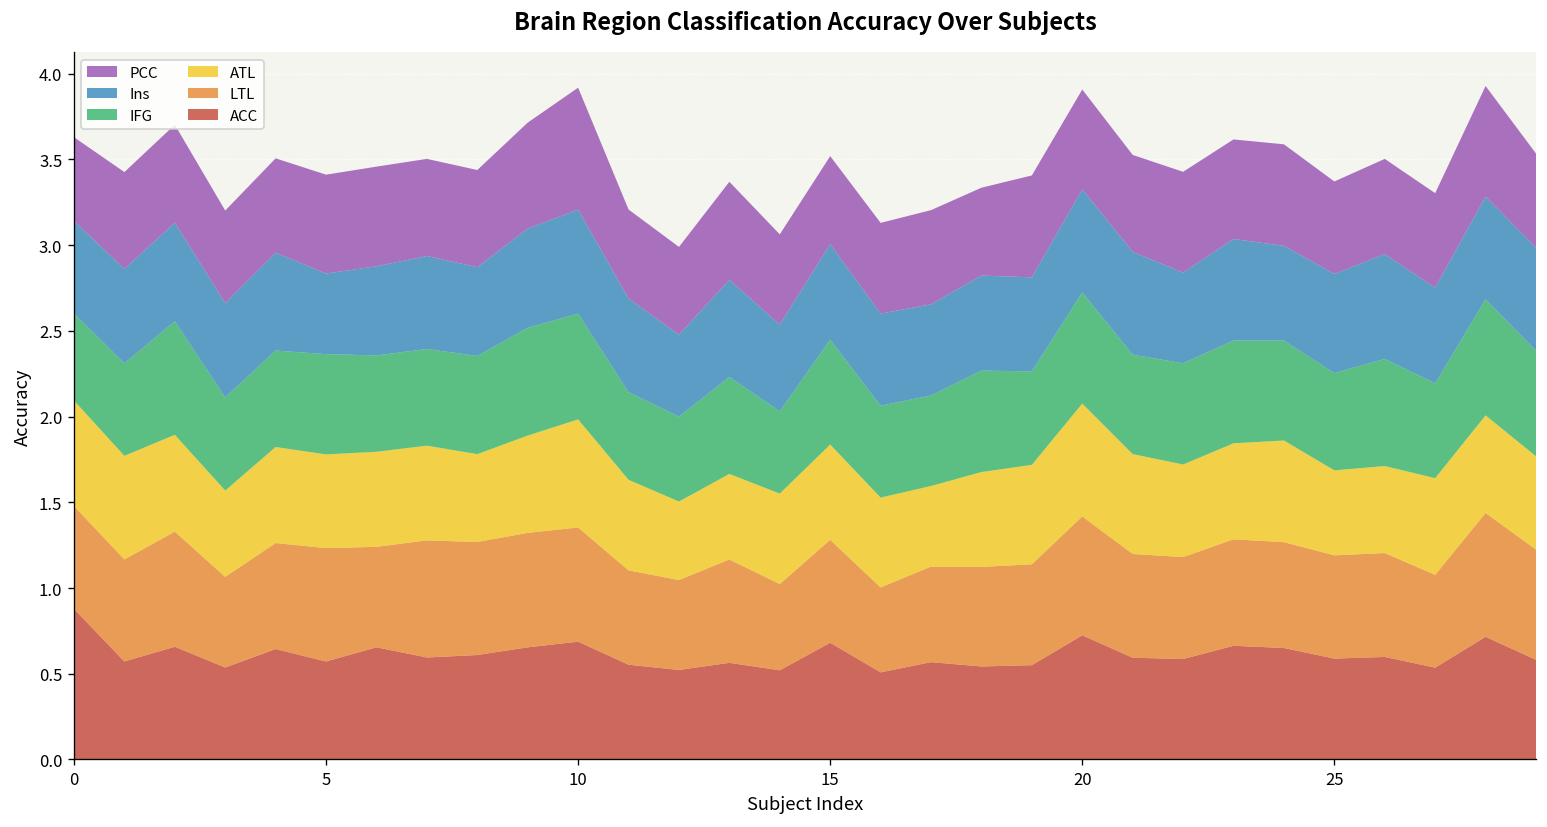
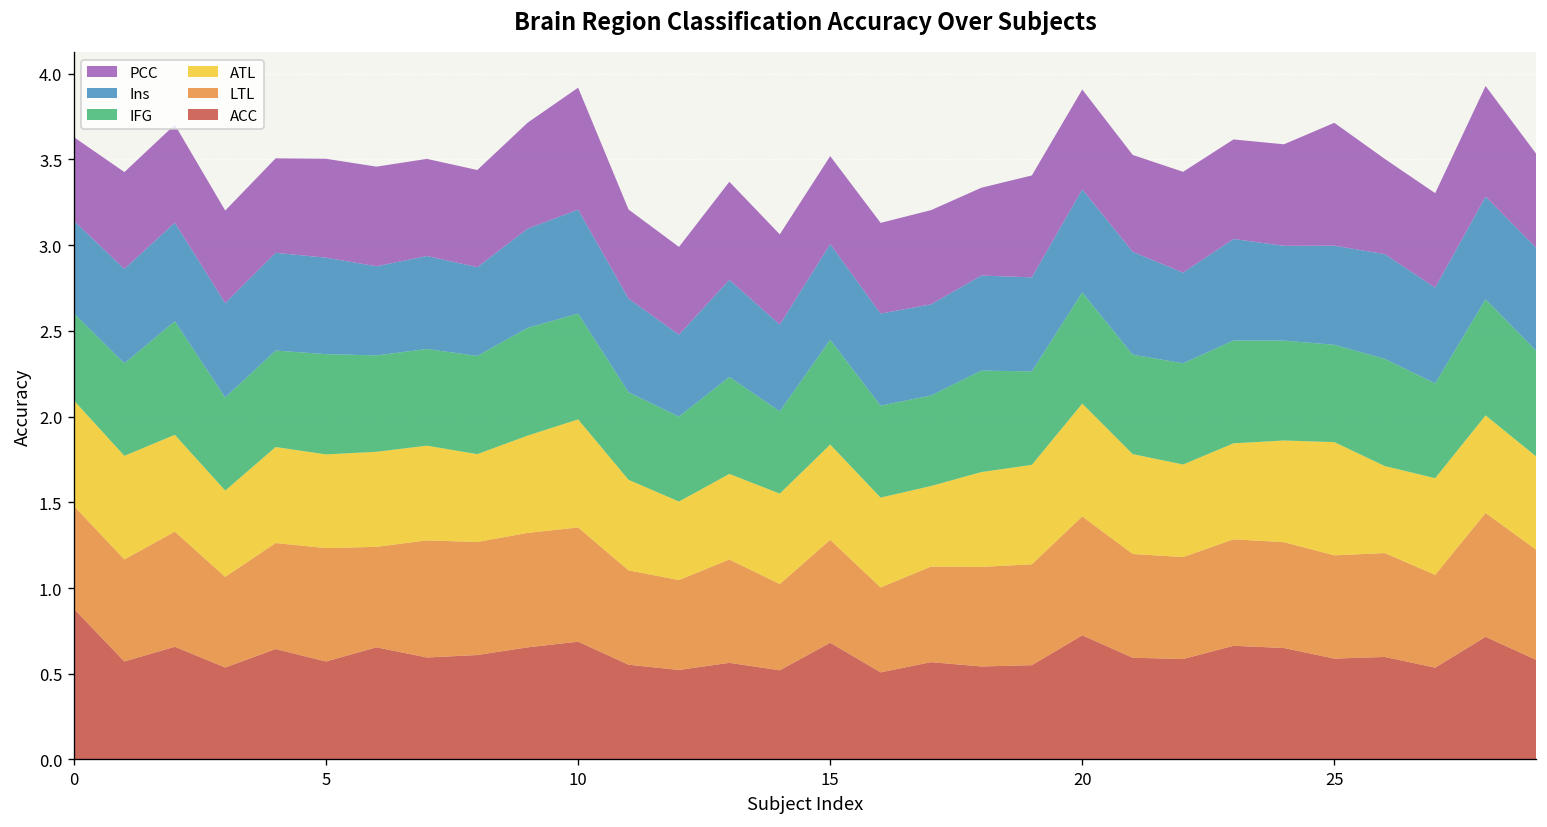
  {
    "ACC": {
      "0": 0.88,
      "5": 0.57,
      "10": 0.69,
      "15": 0.68,
      "20": 0.72,
      "25": 0.59
    },
    "LTL": {
      "0": 0.60,
      "5": 0.66,
      "10": 0.67,
      "15": 0.60,
      "20": 0.69,
      "25": 0.60
    },
    "ATL": {
      "0": 0.62,
      "5": 0.55,
      "10": 0.63,
      "15": 0.56,
      "20": 0.66,
-     "25": 0.50
+     "25": 0.66
    },
    "IFG": {
      "0": 0.51,
      "5": 0.58,
      "10": 0.62,
      "15": 0.61,
      "20": 0.65,
      "25": 0.57
    },
    "Ins": {
      "0": 0.54,
-     "5": 0.47,
+     "5": 0.56,
      "10": 0.61,
      "15": 0.56,
      "20": 0.60,
      "25": 0.58
    },
    "PCC": {
      "0": 0.49,
      "5": 0.58,
      "10": 0.71,
      "15": 0.51,
      "20": 0.58,
-     "25": 0.54
+     "25": 0.72
    }
  }
